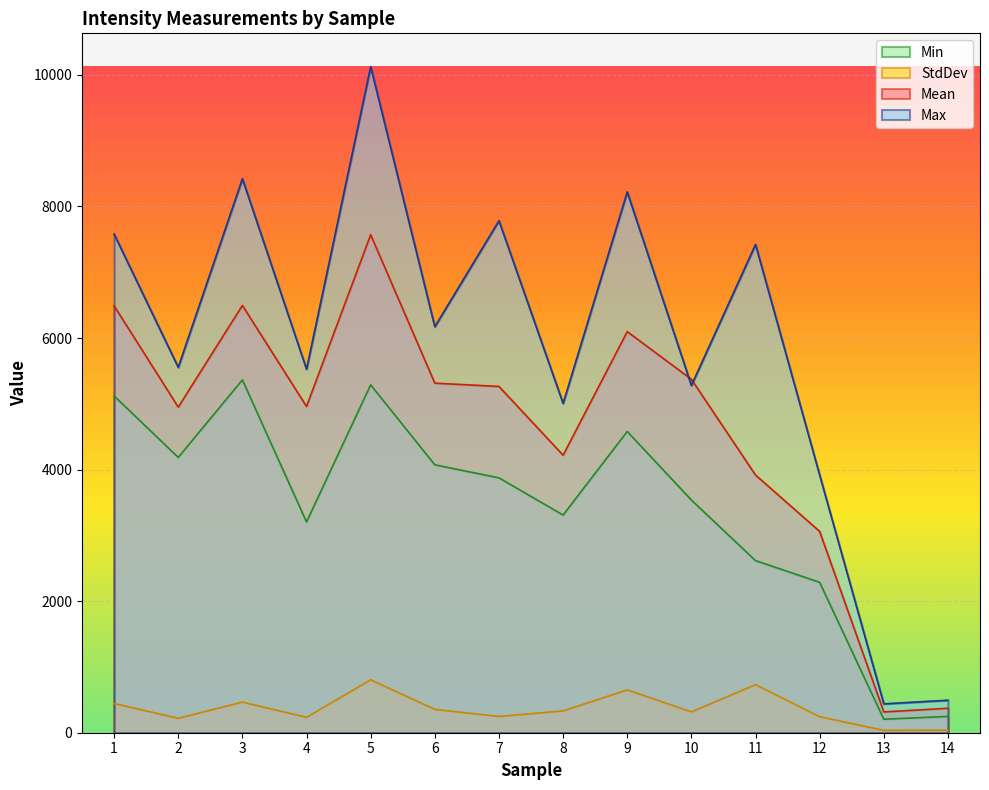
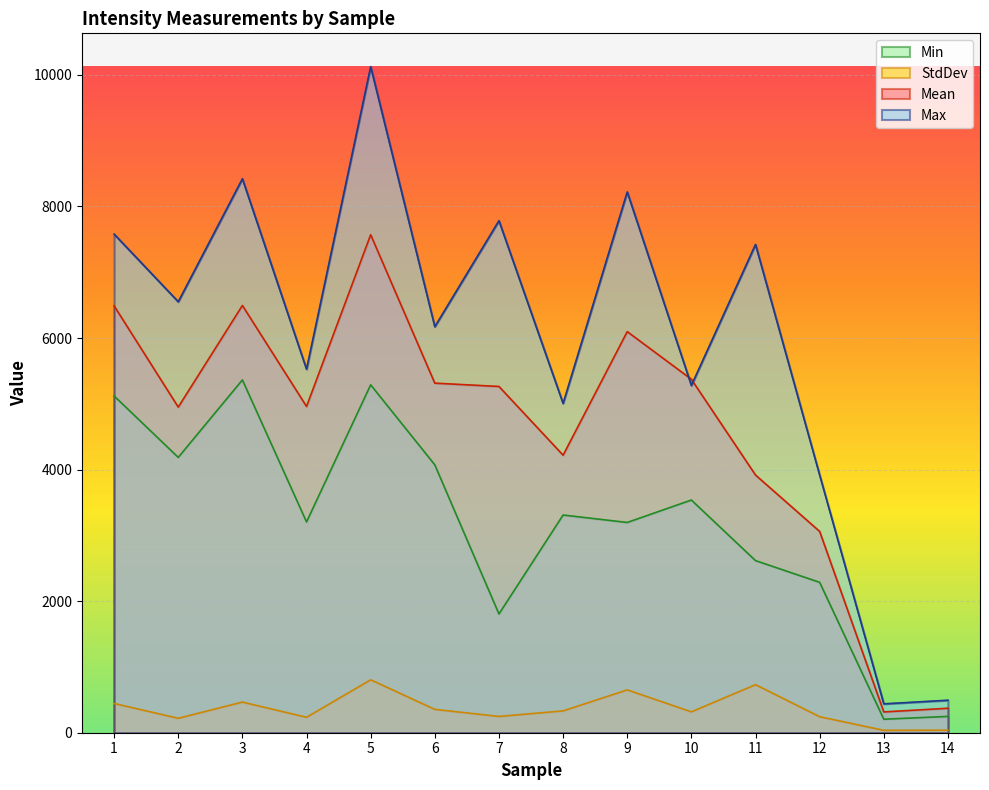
  {
    "Min": {
      "1": 5100,
      "2": 4200,
      "3": 5400,
      "4": 3200,
      "5": 5300,
      "6": 4100,
-     "7": 3900,
+     "7": 1800,
      "8": 3300,
-     "9": 4600,
+     "9": 3200,
      "10": 3500,
      "11": 2600,
      "12": 2300,
      "13": 200,
      "14": 200
    },
    "StdDev": {
      "1": 400,
      "2": 200,
      "3": 500,
      "4": 200,
      "5": 800,
      "6": 400,
      "7": 200,
      "8": 300,
      "9": 700,
      "10": 300,
      "11": 700,
      "12": 200,
      "13": 0,
      "14": 0
    },
    "Mean": {
      "1": 6500,
      "2": 4900,
      "3": 6500,
      "4": 5000,
      "5": 7600,
      "6": 5300,
      "7": 5300,
      "8": 4200,
      "9": 6100,
      "10": 5400,
      "11": 3900,
      "12": 3100,
      "13": 300,
      "14": 400
    },
    "Max": {
      "1": 7600,
-     "2": 5600,
+     "2": 6600,
      "3": 8400,
      "4": 5500,
      "5": 10100,
      "6": 6200,
      "7": 7800,
      "8": 5000,
      "9": 8200,
      "10": 5300,
      "11": 7400,
      "12": 3900,
      "13": 400,
      "14": 500
    }
  }
